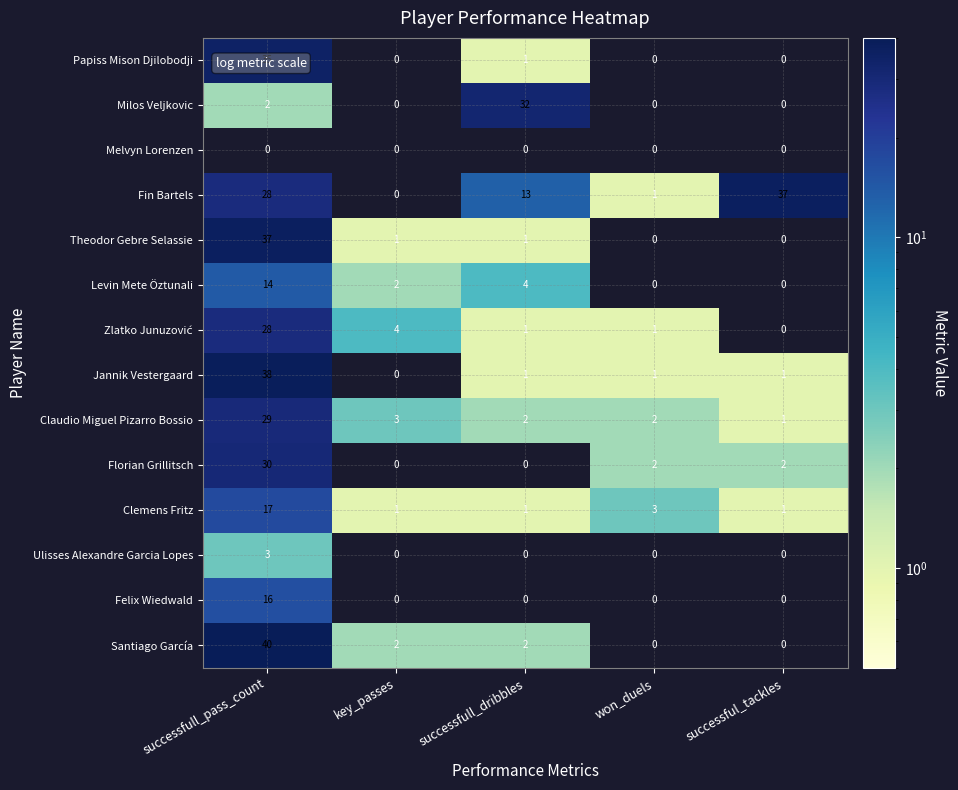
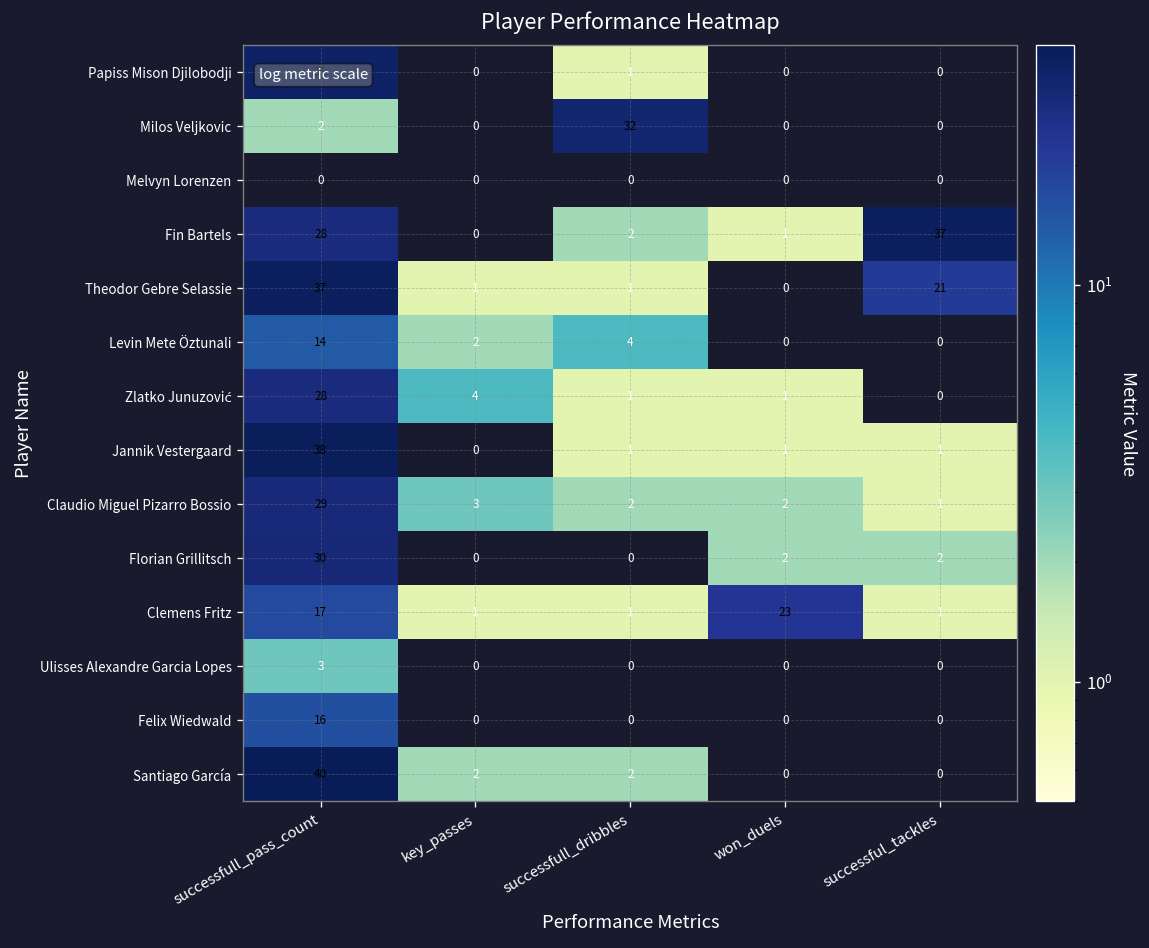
  {
    "Papiss Mison Djilobodji": {
      "key_passes": 0,
      "successfull_dribbles": 1,
      "won_duels": 0,
      "successful_tackles": 0
    },
    "Milos Veljkovic": {
      "successfull_pass_count": 2,
      "key_passes": 0,
      "successfull_dribbles": 32,
      "won_duels": 0,
      "successful_tackles": 0
    },
    "Melvyn Lorenzen": {
      "successfull_pass_count": 0,
      "key_passes": 0,
      "successfull_dribbles": 0,
      "won_duels": 0,
      "successful_tackles": 0
    },
    "Fin Bartels": {
      "successfull_pass_count": 28,
      "key_passes": 0,
-     "successfull_dribbles": 13,
+     "successfull_dribbles": 2,
      "won_duels": 1,
      "successful_tackles": 37
    },
    "Theodor Gebre Selassie": {
      "successfull_pass_count": 37,
      "key_passes": 1,
      "successfull_dribbles": 1,
      "won_duels": 0,
-     "successful_tackles": 0
+     "successful_tackles": 21
    },
    "Levin Mete Öztunali": {
      "successfull_pass_count": 14,
      "key_passes": 2,
      "successfull_dribbles": 4,
      "won_duels": 0,
      "successful_tackles": 0
    },
    "Zlatko Junuzović": {
      "successfull_pass_count": 28,
      "key_passes": 4,
      "successfull_dribbles": 1,
      "won_duels": 1,
      "successful_tackles": 0
    },
    "Jannik Vestergaard": {
      "successfull_pass_count": 38,
      "key_passes": 0,
      "successfull_dribbles": 1,
      "won_duels": 1,
      "successful_tackles": 1
    },
    "Claudio Miguel Pizarro Bossio": {
      "successfull_pass_count": 29,
      "key_passes": 3,
      "successfull_dribbles": 2,
      "won_duels": 2,
      "successful_tackles": 1
    },
    "Florian Grillitsch": {
      "successfull_pass_count": 30,
      "key_passes": 0,
      "successfull_dribbles": 0,
      "won_duels": 2,
      "successful_tackles": 2
    },
    "Clemens Fritz": {
      "successfull_pass_count": 17,
      "key_passes": 1,
      "successfull_dribbles": 1,
-     "won_duels": 3,
+     "won_duels": 23,
      "successful_tackles": 1
    },
    "Ulisses Alexandre Garcia Lopes": {
      "successfull_pass_count": 3,
      "key_passes": 0,
      "successfull_dribbles": 0,
      "won_duels": 0,
      "successful_tackles": 0
    },
    "Felix Wiedwald": {
      "successfull_pass_count": 16,
      "key_passes": 0,
      "successfull_dribbles": 0,
      "won_duels": 0,
      "successful_tackles": 0
    },
    "Santiago García": {
      "successfull_pass_count": 40,
      "key_passes": 2,
      "successfull_dribbles": 2,
      "won_duels": 0,
      "successful_tackles": 0
    }
  }
